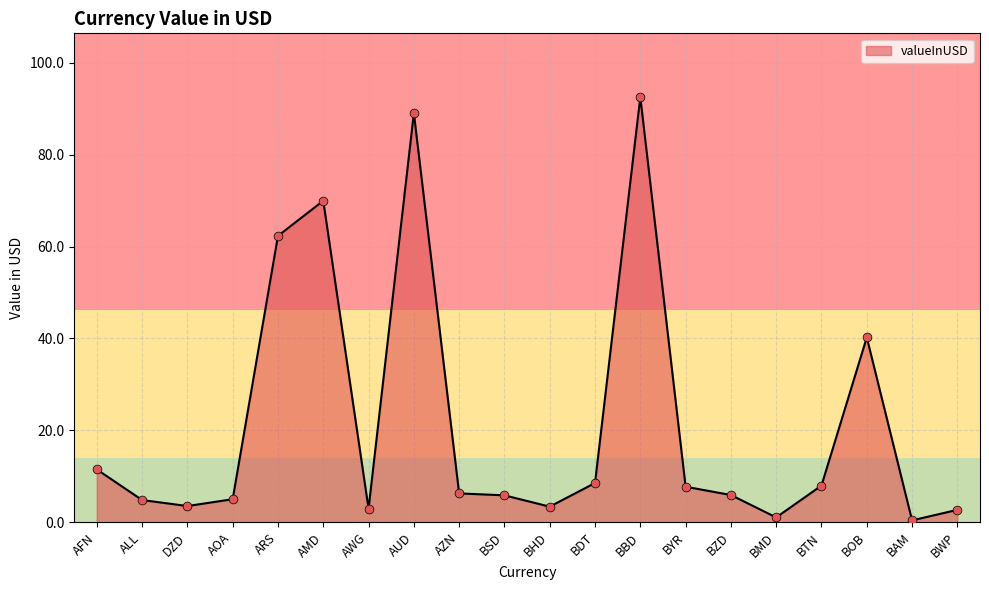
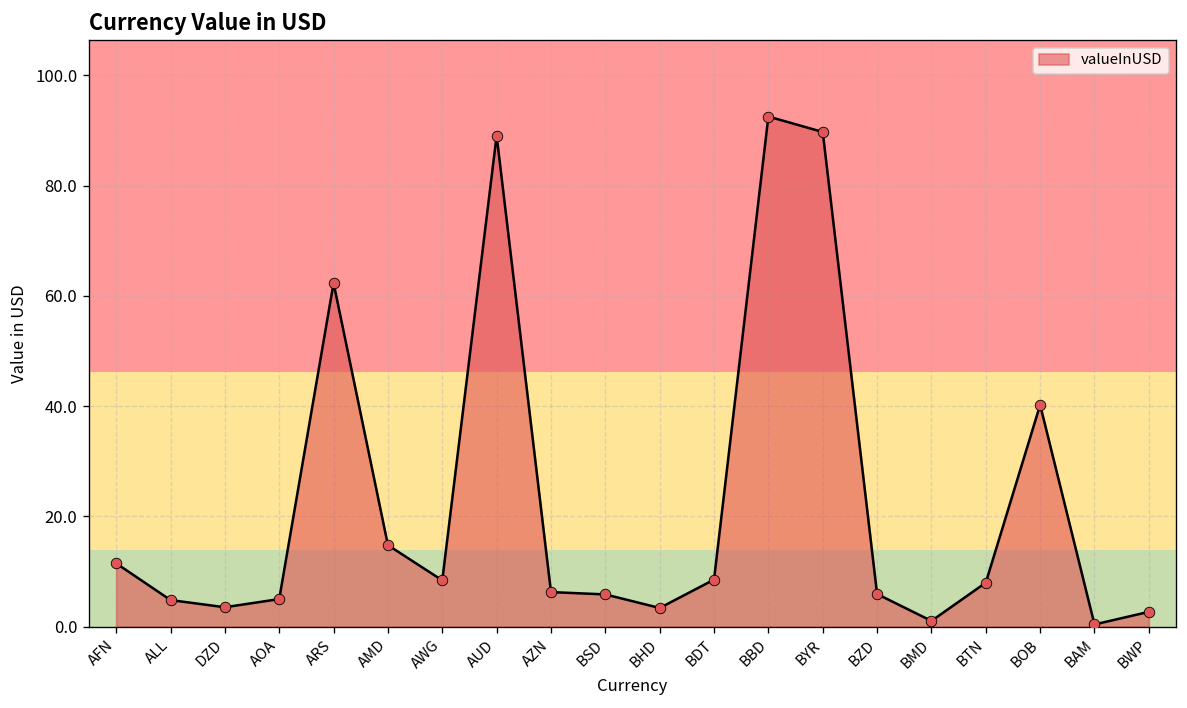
  {
    "AFN": 11,
    "ALL": 5,
    "DZD": 4,
    "AOA": 5,
    "ARS": 62,
-   "AMD": 70,
-   "AWG": 3,
+   "AMD": 15,
+   "AWG": 8,
    "AUD": 89,
    "AZN": 6,
    "BSD": 6,
    "BHD": 3,
    "BDT": 9,
    "BBD": 93,
-   "BYR": 8,
+   "BYR": 90,
    "BZD": 6,
    "BMD": 1,
    "BTN": 8,
    "BOB": 40,
    "BAM": 0,
    "BWP": 3
  }
